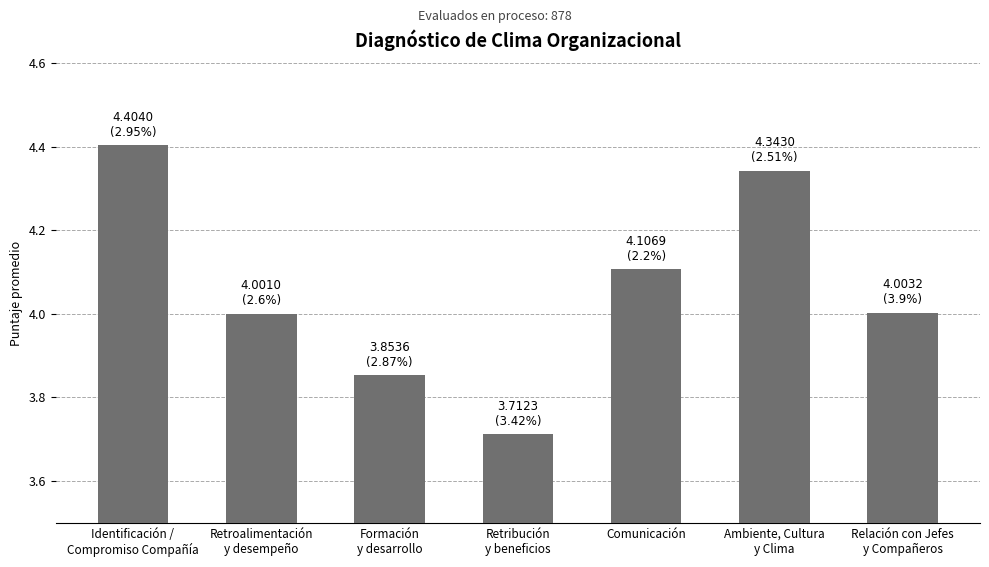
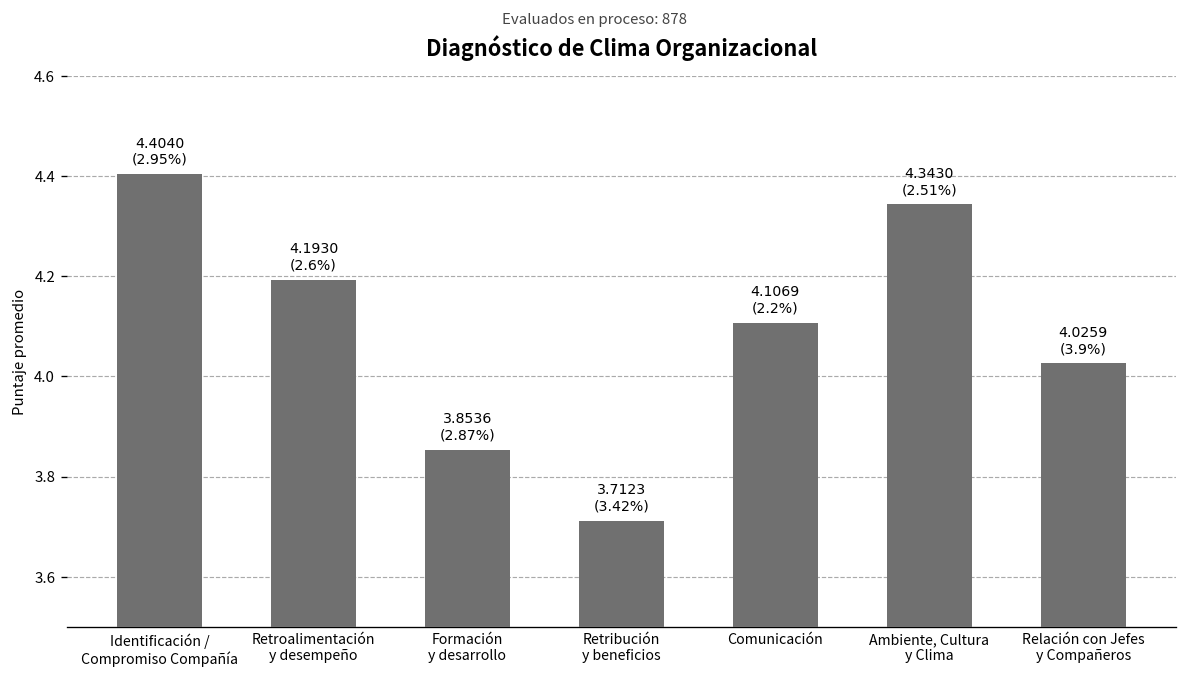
  {
    "Identificación / Compromiso Compañía": 4.4040,
-   "Retroalimentación y desempeño": 4.0010,
+   "Retroalimentación y desempeño": 4.1930,
    "Formación y desarrollo": 3.8536,
    "Retribución y beneficios": 3.7123,
    "Comunicación": 4.1069,
    "Ambiente, Cultura y Clima": 4.3430,
-   "Relación con Jefes y Compañeros": 4.0032
+   "Relación con Jefes y Compañeros": 4.0259
  }
